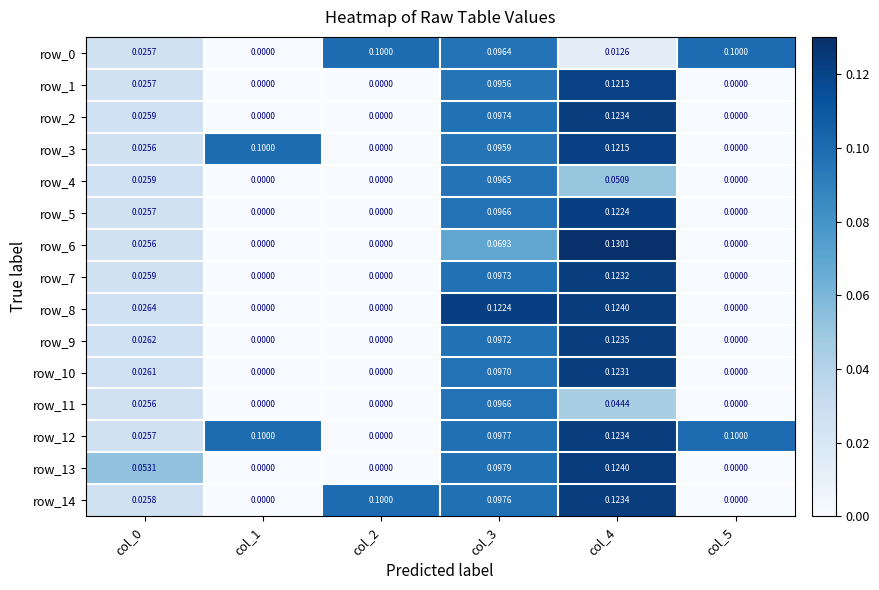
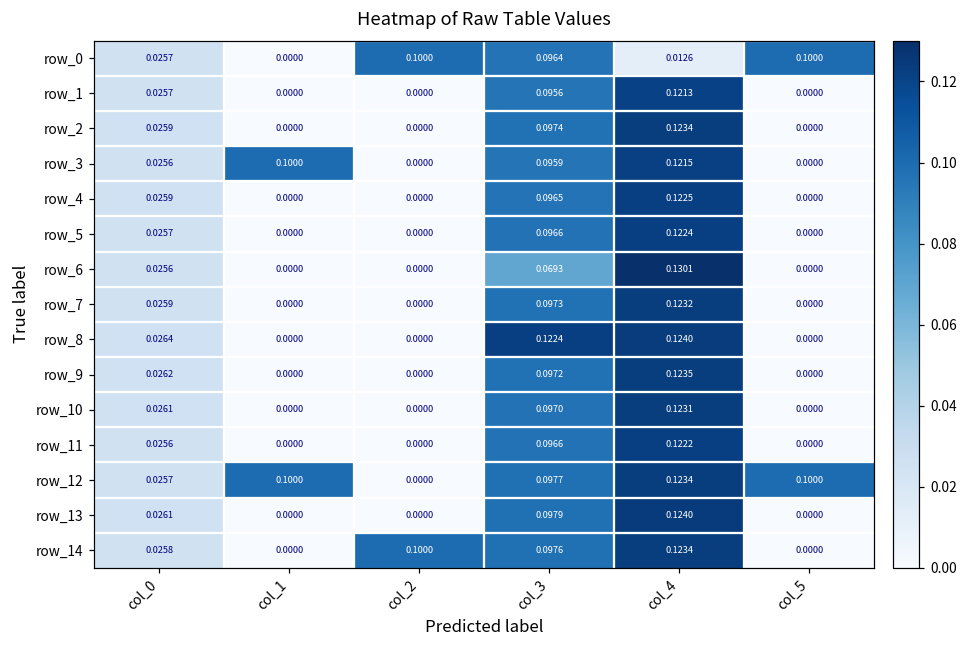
  {
    "row_0": {
      "col_0": 0.0257,
      "col_1": 0.0000,
      "col_2": 0.1000,
      "col_3": 0.0964,
      "col_4": 0.0126,
      "col_5": 0.1000
    },
    "row_1": {
      "col_0": 0.0257,
      "col_1": 0.0000,
      "col_2": 0.0000,
      "col_3": 0.0956,
      "col_4": 0.1213,
      "col_5": 0.0000
    },
    "row_2": {
      "col_0": 0.0259,
      "col_1": 0.0000,
      "col_2": 0.0000,
      "col_3": 0.0974,
      "col_4": 0.1234,
      "col_5": 0.0000
    },
    "row_3": {
      "col_0": 0.0256,
      "col_1": 0.1000,
      "col_2": 0.0000,
      "col_3": 0.0959,
      "col_4": 0.1215,
      "col_5": 0.0000
    },
    "row_4": {
      "col_0": 0.0259,
      "col_1": 0.0000,
      "col_2": 0.0000,
      "col_3": 0.0965,
-     "col_4": 0.0509,
+     "col_4": 0.1225,
      "col_5": 0.0000
    },
    "row_5": {
      "col_0": 0.0257,
      "col_1": 0.0000,
      "col_2": 0.0000,
      "col_3": 0.0966,
      "col_4": 0.1224,
      "col_5": 0.0000
    },
    "row_6": {
      "col_0": 0.0256,
      "col_1": 0.0000,
      "col_2": 0.0000,
      "col_3": 0.0693,
      "col_4": 0.1301,
      "col_5": 0.0000
    },
    "row_7": {
      "col_0": 0.0259,
      "col_1": 0.0000,
      "col_2": 0.0000,
      "col_3": 0.0973,
      "col_4": 0.1232,
      "col_5": 0.0000
    },
    "row_8": {
      "col_0": 0.0264,
      "col_1": 0.0000,
      "col_2": 0.0000,
      "col_3": 0.1224,
      "col_4": 0.1240,
      "col_5": 0.0000
    },
    "row_9": {
      "col_0": 0.0262,
      "col_1": 0.0000,
      "col_2": 0.0000,
      "col_3": 0.0972,
      "col_4": 0.1235,
      "col_5": 0.0000
    },
    "row_10": {
      "col_0": 0.0261,
      "col_1": 0.0000,
      "col_2": 0.0000,
      "col_3": 0.0970,
      "col_4": 0.1231,
      "col_5": 0.0000
    },
    "row_11": {
      "col_0": 0.0256,
      "col_1": 0.0000,
      "col_2": 0.0000,
      "col_3": 0.0966,
-     "col_4": 0.0444,
+     "col_4": 0.1222,
      "col_5": 0.0000
    },
    "row_12": {
      "col_0": 0.0257,
      "col_1": 0.1000,
      "col_2": 0.0000,
      "col_3": 0.0977,
      "col_4": 0.1234,
      "col_5": 0.1000
    },
    "row_13": {
-     "col_0": 0.0531,
+     "col_0": 0.0261,
      "col_1": 0.0000,
      "col_2": 0.0000,
      "col_3": 0.0979,
      "col_4": 0.1240,
      "col_5": 0.0000
    },
    "row_14": {
      "col_0": 0.0258,
      "col_1": 0.0000,
      "col_2": 0.1000,
      "col_3": 0.0976,
      "col_4": 0.1234,
      "col_5": 0.0000
    }
  }
